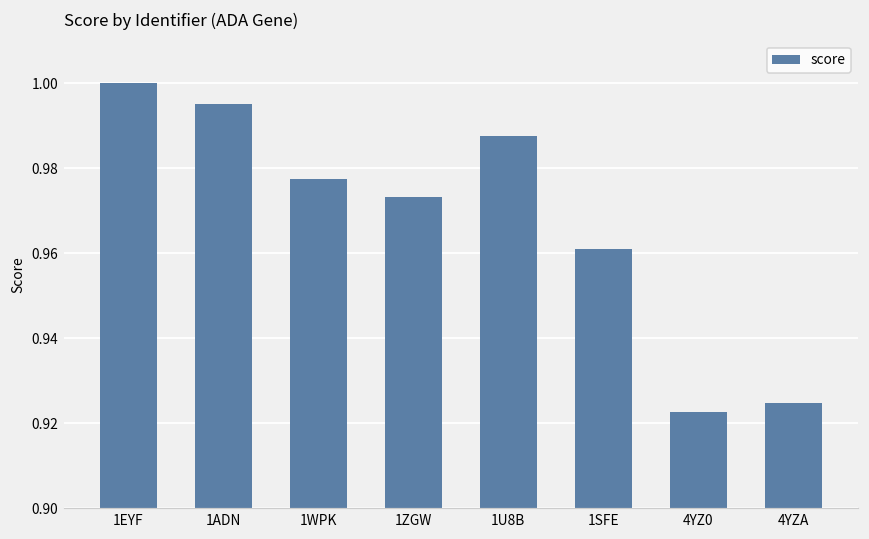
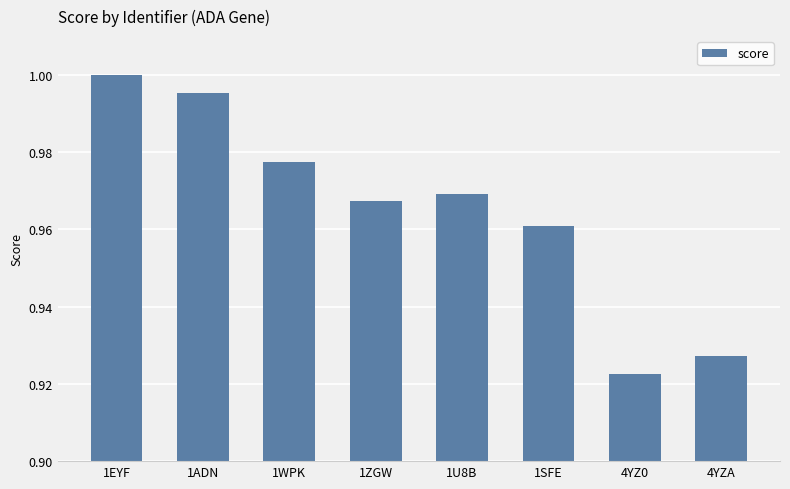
  {
    "1EYF": 1.000,
    "1ADN": 0.995,
    "1WPK": 0.977,
-   "1ZGW": 0.973,
-   "1U8B": 0.987,
+   "1ZGW": 0.967,
+   "1U8B": 0.969,
    "1SFE": 0.961,
    "4YZ0": 0.923,
-   "4YZA": 0.925
+   "4YZA": 0.927
  }
